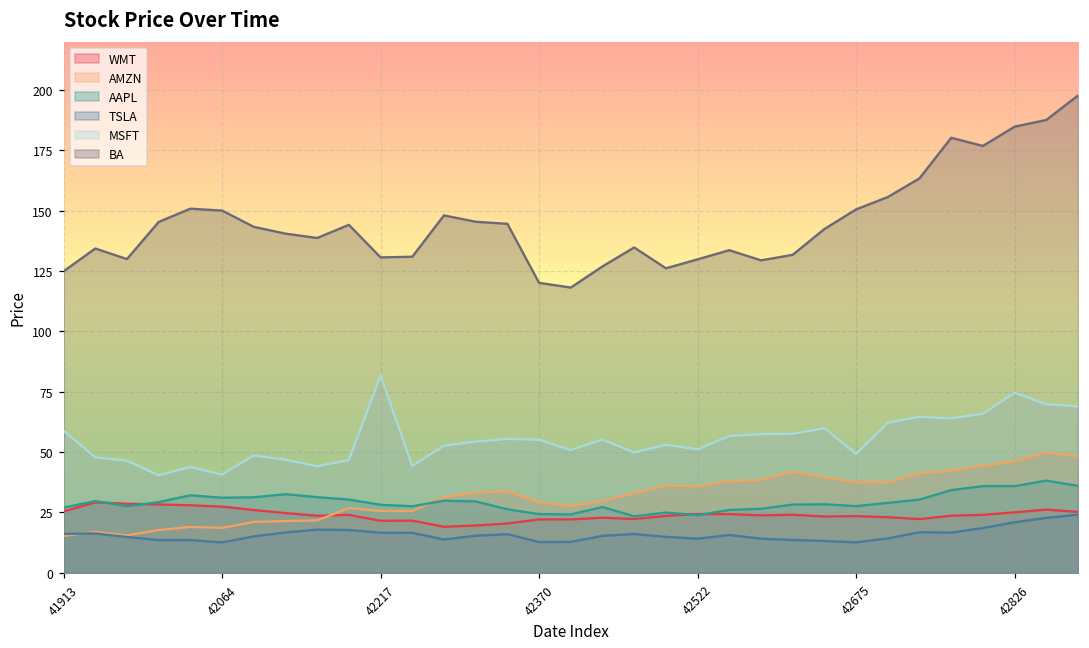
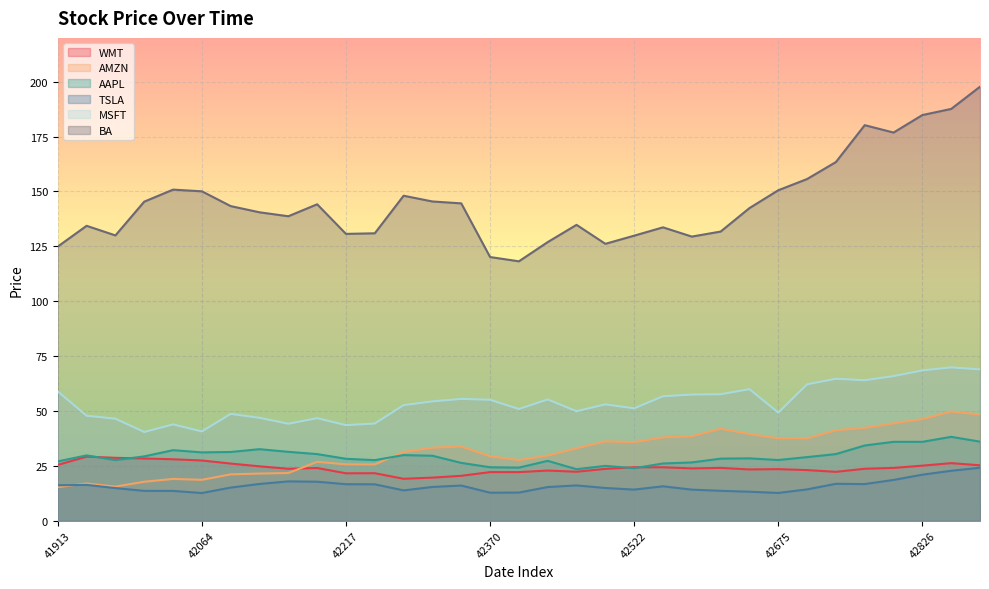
  {
    "MSFT": {
      "41913": 59,
      "42064": 41,
-     "42217": 82,
+     "42217": 44,
      "42370": 55,
      "42522": 51,
      "42675": 49,
-     "42826": 75
+     "42826": 68
    }
  }
